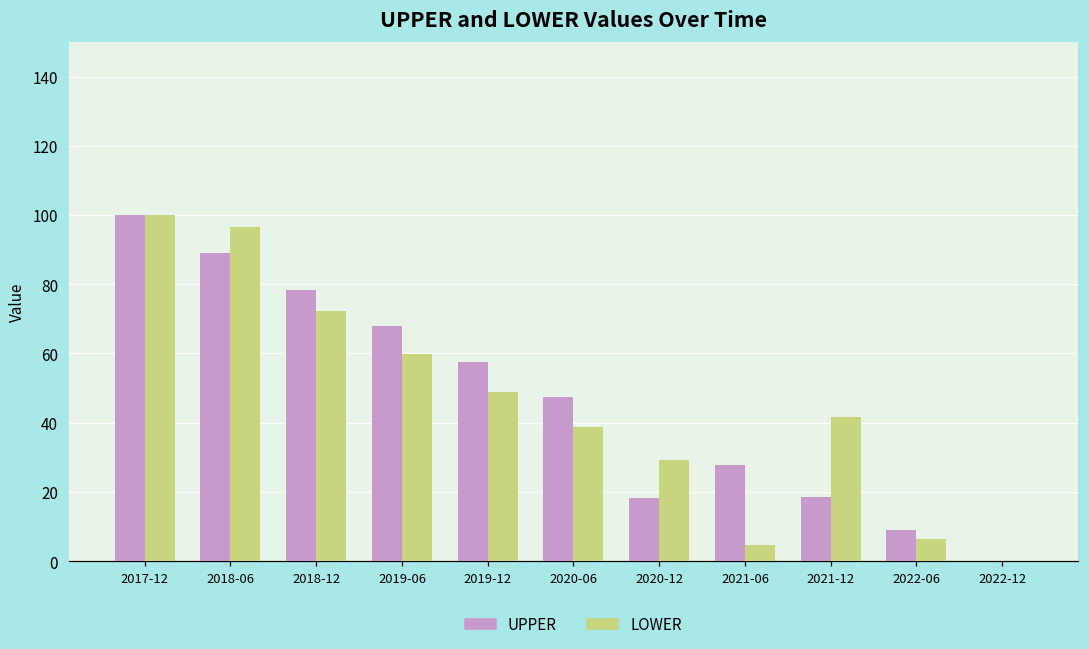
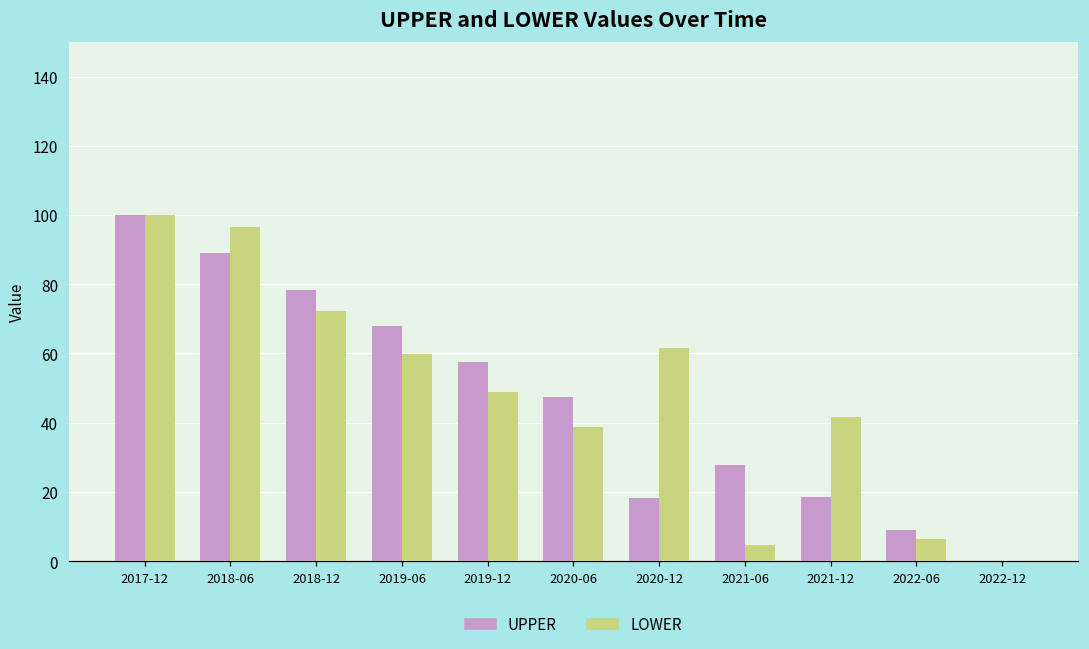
  {
    "UPPER": {
      "2017-12": 100,
      "2018-06": 89,
      "2018-12": 78,
      "2019-06": 68,
      "2019-12": 58,
      "2020-06": 47,
      "2020-12": 18,
      "2021-06": 28,
      "2021-12": 18,
      "2022-06": 9,
      "2022-12": 0
    },
    "LOWER": {
      "2017-12": 100,
      "2018-06": 96,
      "2018-12": 72,
      "2019-06": 60,
      "2019-12": 49,
      "2020-06": 39,
-     "2020-12": 29,
+     "2020-12": 61,
      "2021-06": 5,
      "2021-12": 42,
      "2022-06": 6,
      "2022-12": 0
    }
  }
